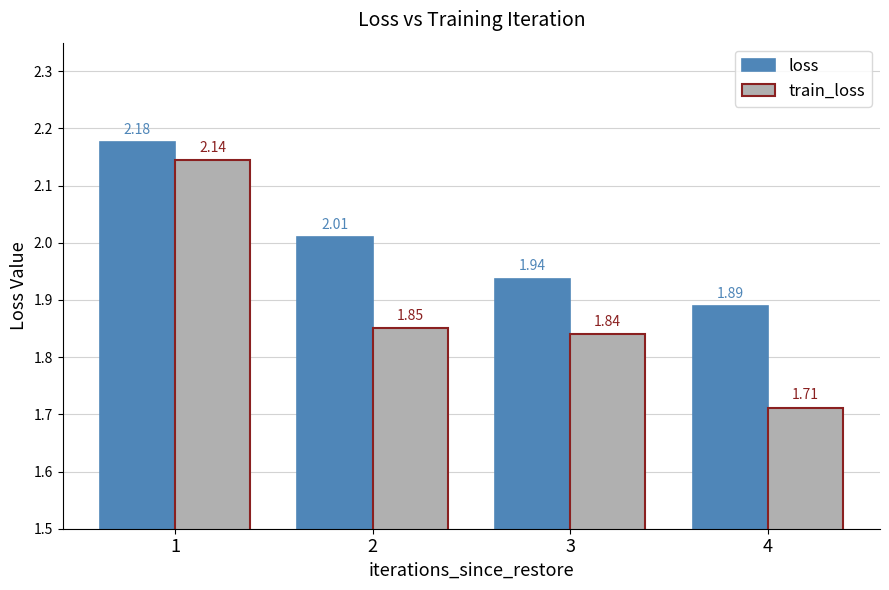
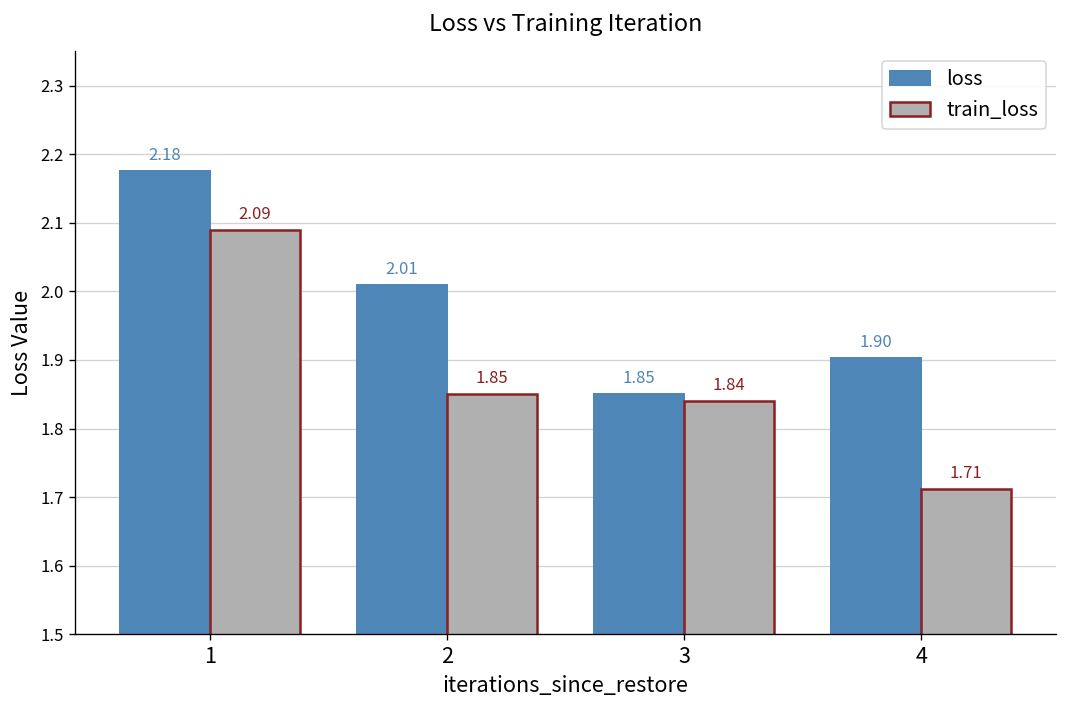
  {
    "loss": {
      "1": 2.18,
      "2": 2.01,
-     "3": 1.94,
-     "4": 1.89
+     "3": 1.85,
+     "4": 1.90
    },
    "train_loss": {
-     "1": 2.14,
+     "1": 2.09,
      "2": 1.85,
      "3": 1.84,
      "4": 1.71
    }
  }
